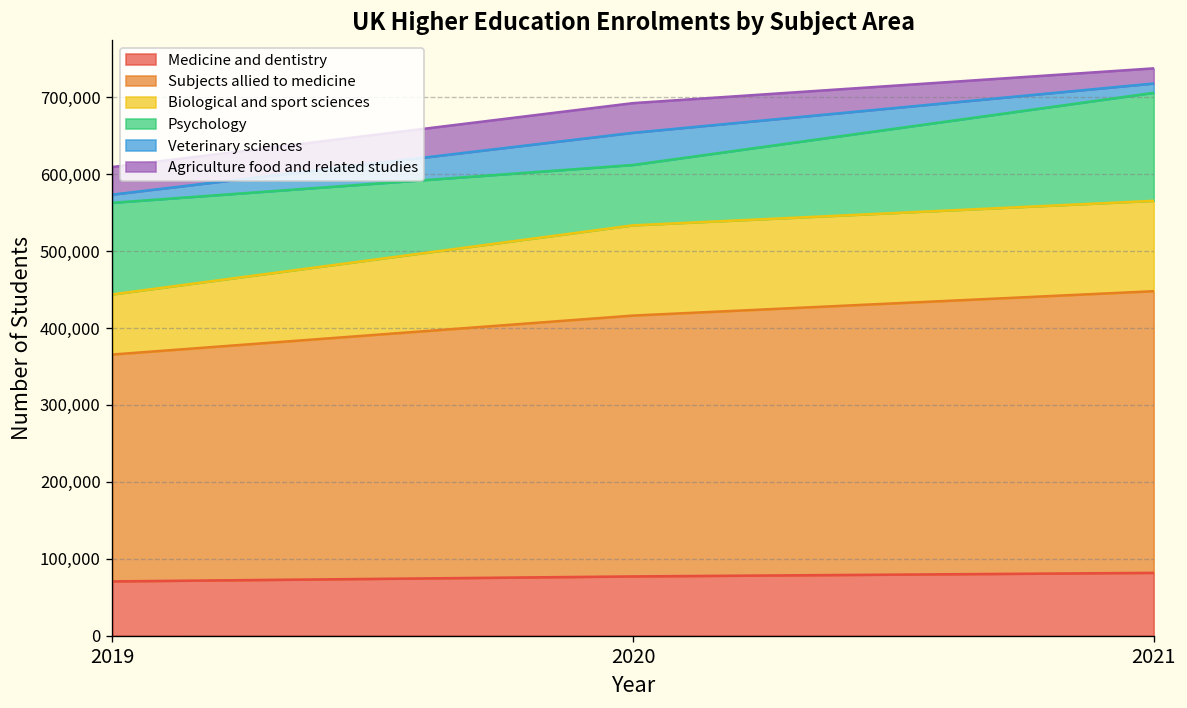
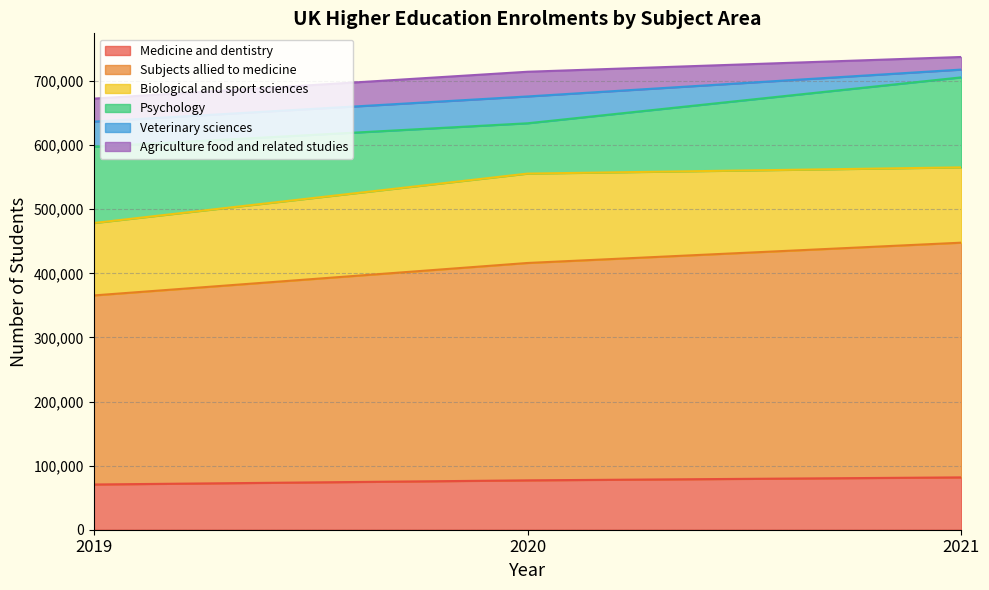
  {
    "Biological and sport sciences": {
-     "2019": "80,000",
-     "2020": "120,000",
+     "2019": "110,000",
+     "2020": "140,000",
      "2021": "120,000"
    },
    "Psychology": {
      "2019": "120,000",
      "2020": "80,000",
      "2021": "140,000"
    },
    "Veterinary sciences": {
-     "2019": "10,000",
+     "2019": "40,000",
      "2020": "40,000",
      "2021": "10,000"
    },
    "Agriculture food and related studies": {
      "2019": "40,000",
      "2020": "40,000",
      "2021": "20,000"
    }
  }
